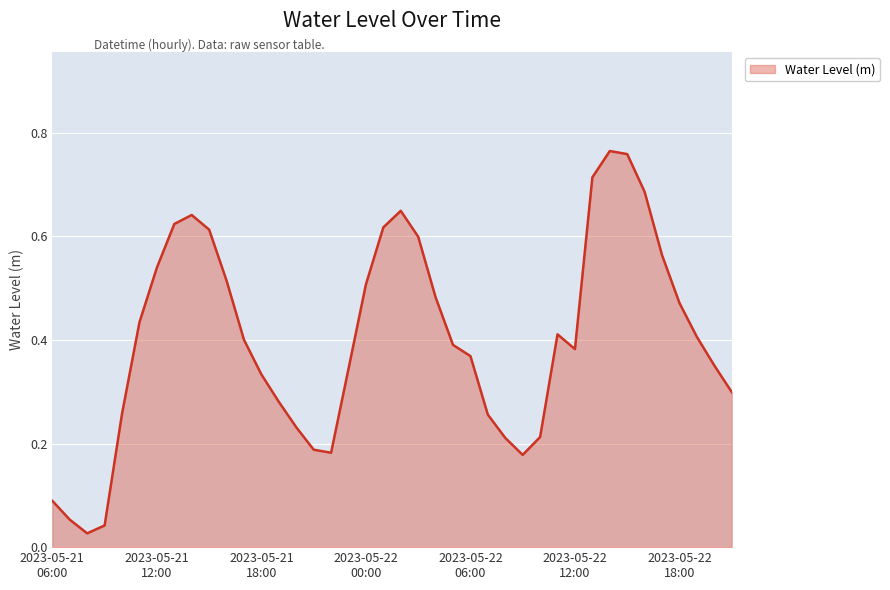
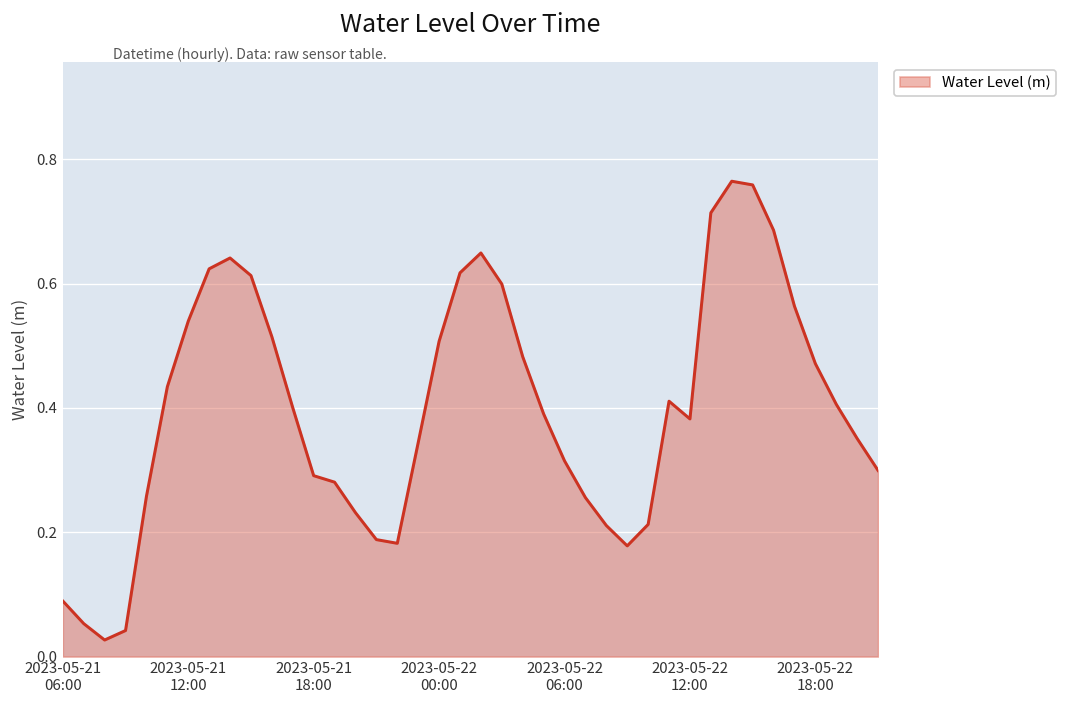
  {
    "2023-05-21 06:00": 0.09,
    "2023-05-21 12:00": 0.54,
-   "2023-05-21 18:00": 0.33,
+   "2023-05-21 18:00": 0.29,
    "2023-05-22 00:00": 0.51,
-   "2023-05-22 06:00": 0.37,
+   "2023-05-22 06:00": 0.31,
    "2023-05-22 12:00": 0.38,
    "2023-05-22 18:00": 0.47
  }
